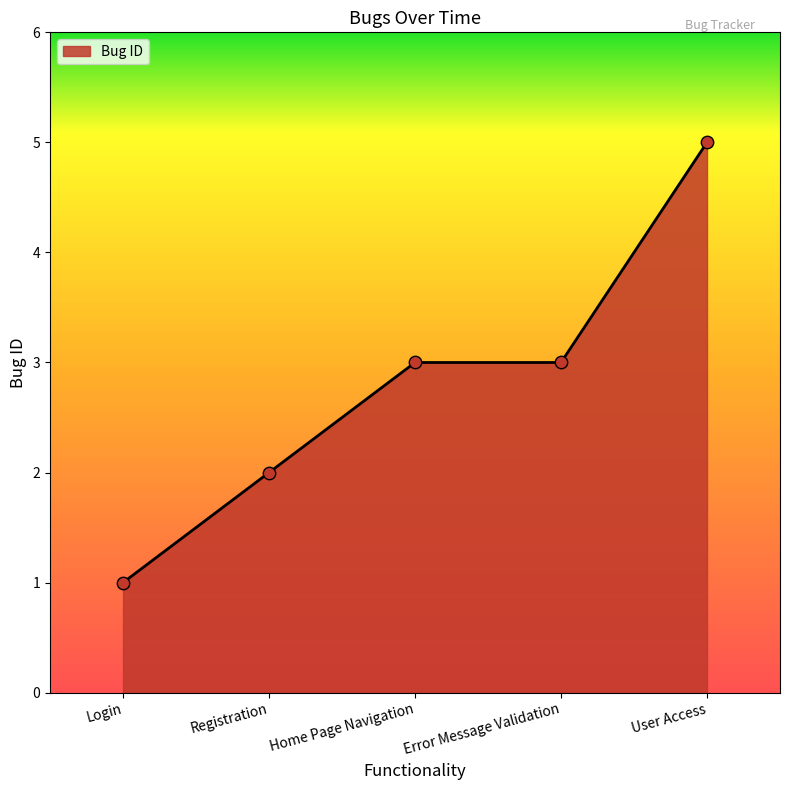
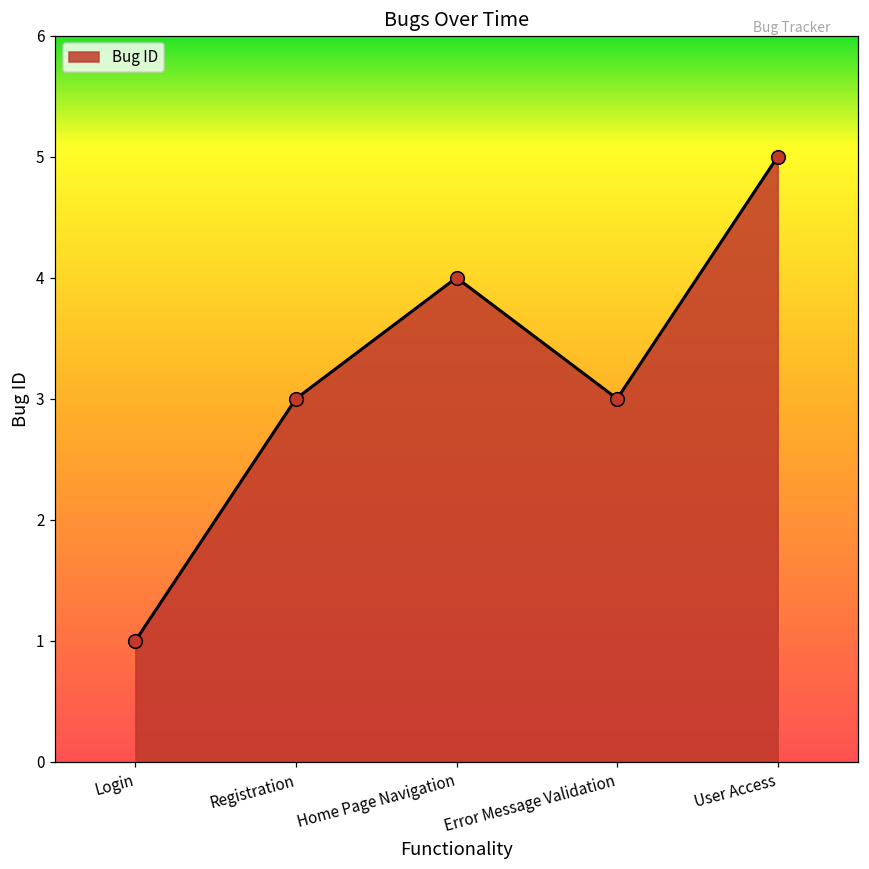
  {
    "Login": 1,
-   "Registration": 2,
-   "Home Page Navigation": 3,
+   "Registration": 3,
+   "Home Page Navigation": 4,
    "Error Message Validation": 3,
    "User Access": 5
  }
